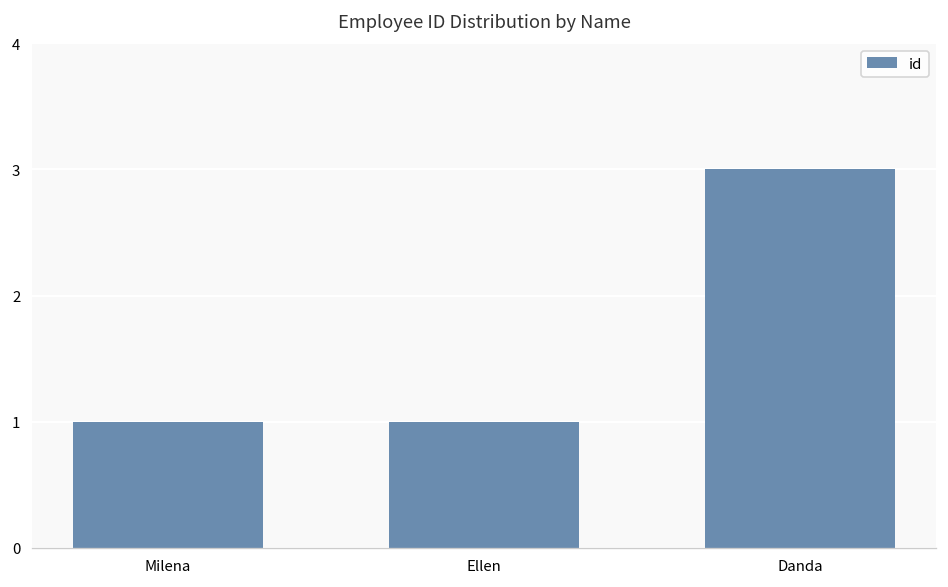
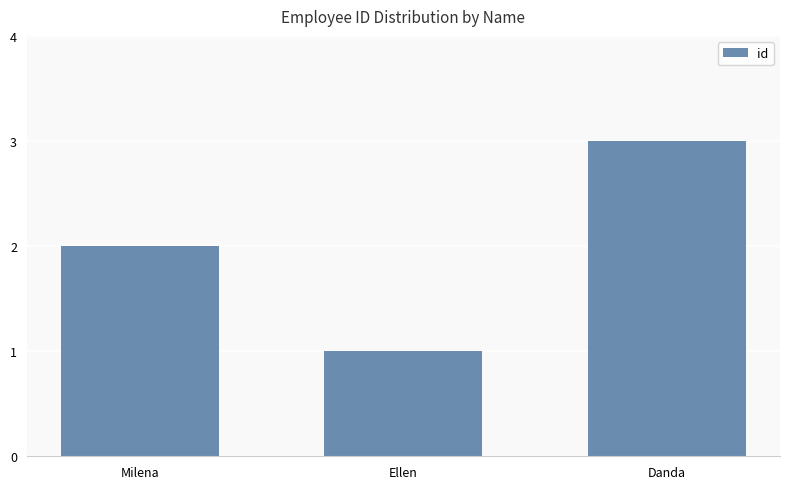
  {
-   "Milena": 1,
+   "Milena": 2,
    "Ellen": 1,
    "Danda": 3
  }
